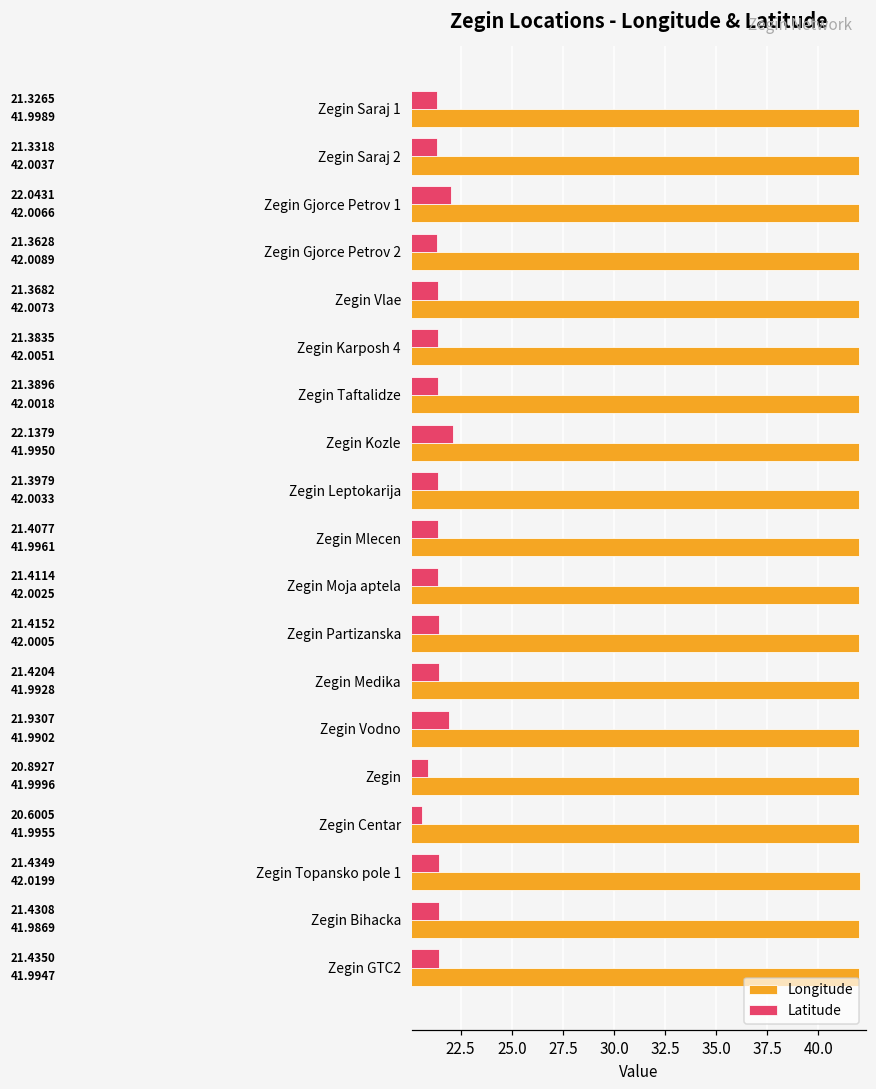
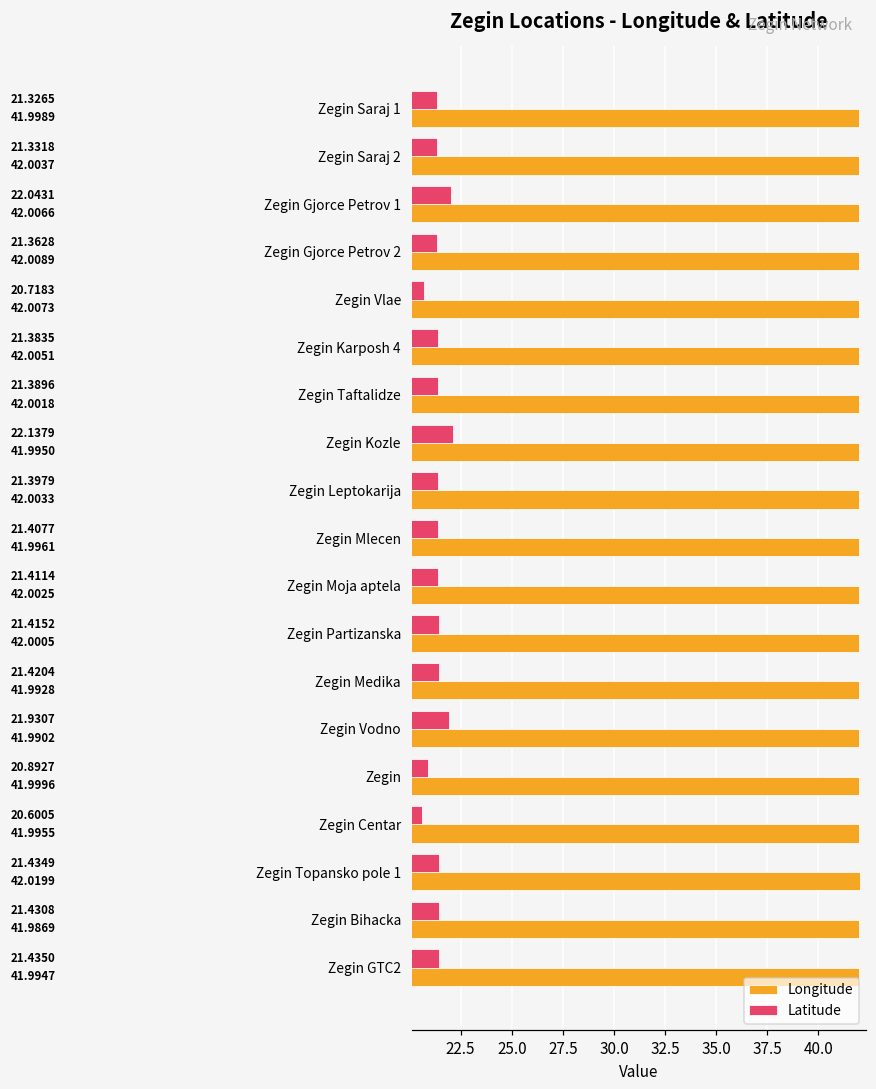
  {
    "Longitude": {
      "Zegin Saraj 1": 41.9989,
      "Zegin Saraj 2": 42.0037,
      "Zegin Gjorce Petrov 1": 42.0066,
      "Zegin Gjorce Petrov 2": 42.0089,
      "Zegin Vlae": 42.0073,
      "Zegin Karposh 4": 42.0051,
      "Zegin Taftalidze": 42.0018,
      "Zegin Kozle": 41.9950,
      "Zegin Leptokarija": 42.0033,
      "Zegin Mlecen": 41.9961,
      "Zegin Moja aptela": 42.0025,
      "Zegin Partizanska": 42.0005,
      "Zegin Medika": 41.9928,
      "Zegin Vodno": 41.9902,
      "Zegin": 41.9996,
      "Zegin Centar": 41.9955,
      "Zegin Topansko pole 1": 42.0199,
      "Zegin Bihacka": 41.9869,
      "Zegin GTC2": 41.9947
    },
    "Latitude": {
      "Zegin Saraj 1": 21.3265,
      "Zegin Saraj 2": 21.3318,
      "Zegin Gjorce Petrov 1": 22.0431,
      "Zegin Gjorce Petrov 2": 21.3628,
-     "Zegin Vlae": 21.3682,
+     "Zegin Vlae": 20.7183,
      "Zegin Karposh 4": 21.3835,
      "Zegin Taftalidze": 21.3896,
      "Zegin Kozle": 22.1379,
      "Zegin Leptokarija": 21.3979,
      "Zegin Mlecen": 21.4077,
      "Zegin Moja aptela": 21.4114,
      "Zegin Partizanska": 21.4152,
      "Zegin Medika": 21.4204,
      "Zegin Vodno": 21.9307,
      "Zegin": 20.8927,
      "Zegin Centar": 20.6005,
      "Zegin Topansko pole 1": 21.4349,
      "Zegin Bihacka": 21.4308,
      "Zegin GTC2": 21.4350
    }
  }
